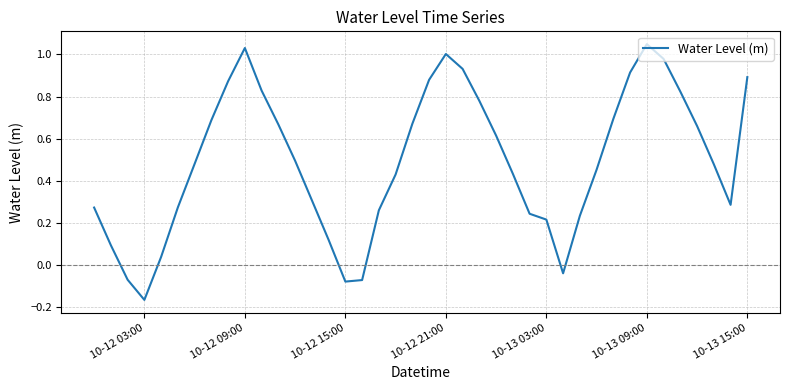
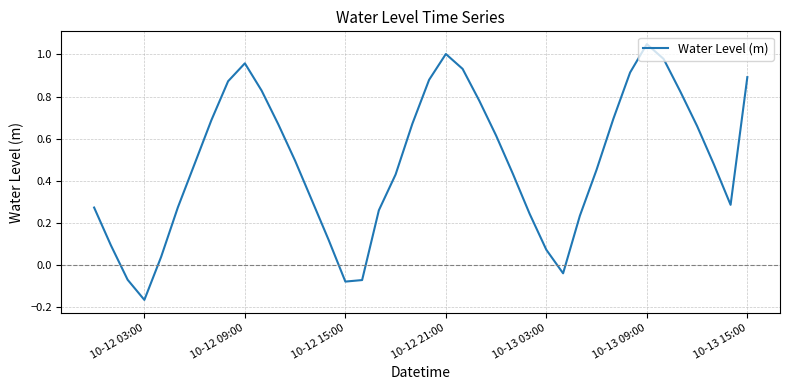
  {
    "10-12 03:00": -0.16,
-   "10-12 09:00": 1.03,
+   "10-12 09:00": 0.96,
    "10-12 15:00": -0.08,
    "10-12 21:00": 1.00,
-   "10-13 03:00": 0.22,
+   "10-13 03:00": 0.07,
    "10-13 15:00": 0.89
  }
